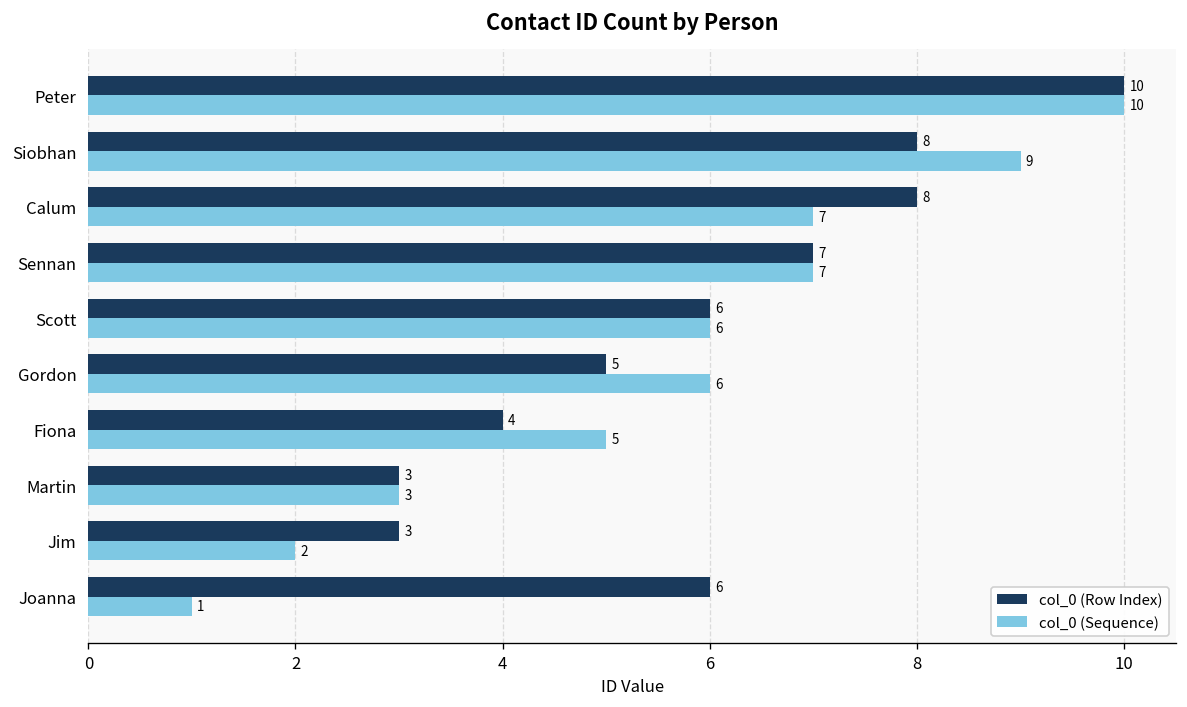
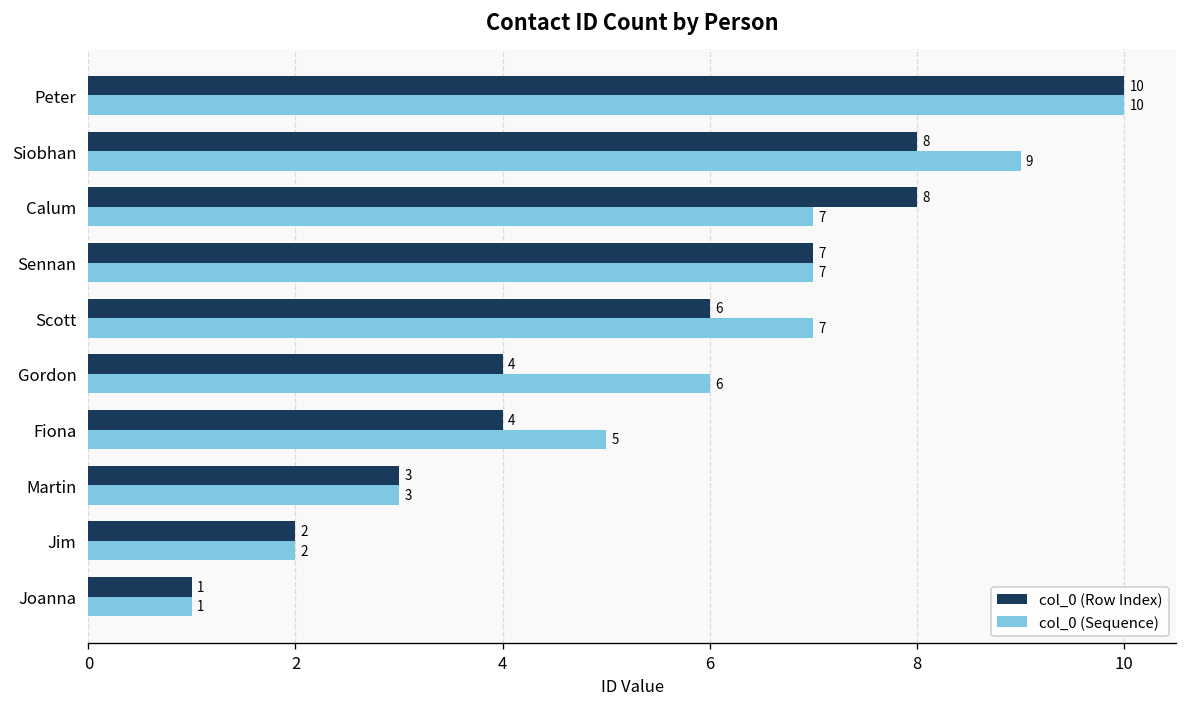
  {
    "col_0 (Row Index)": {
      "Peter": 10,
      "Siobhan": 8,
      "Calum": 8,
      "Sennan": 7,
      "Scott": 6,
-     "Gordon": 5,
+     "Gordon": 4,
      "Fiona": 4,
      "Martin": 3,
-     "Jim": 3,
-     "Joanna": 6
+     "Jim": 2,
+     "Joanna": 1
    },
    "col_0 (Sequence)": {
      "Peter": 10,
      "Siobhan": 9,
      "Calum": 7,
      "Sennan": 7,
-     "Scott": 6,
+     "Scott": 7,
      "Gordon": 6,
      "Fiona": 5,
      "Martin": 3,
      "Jim": 2,
      "Joanna": 1
    }
  }
